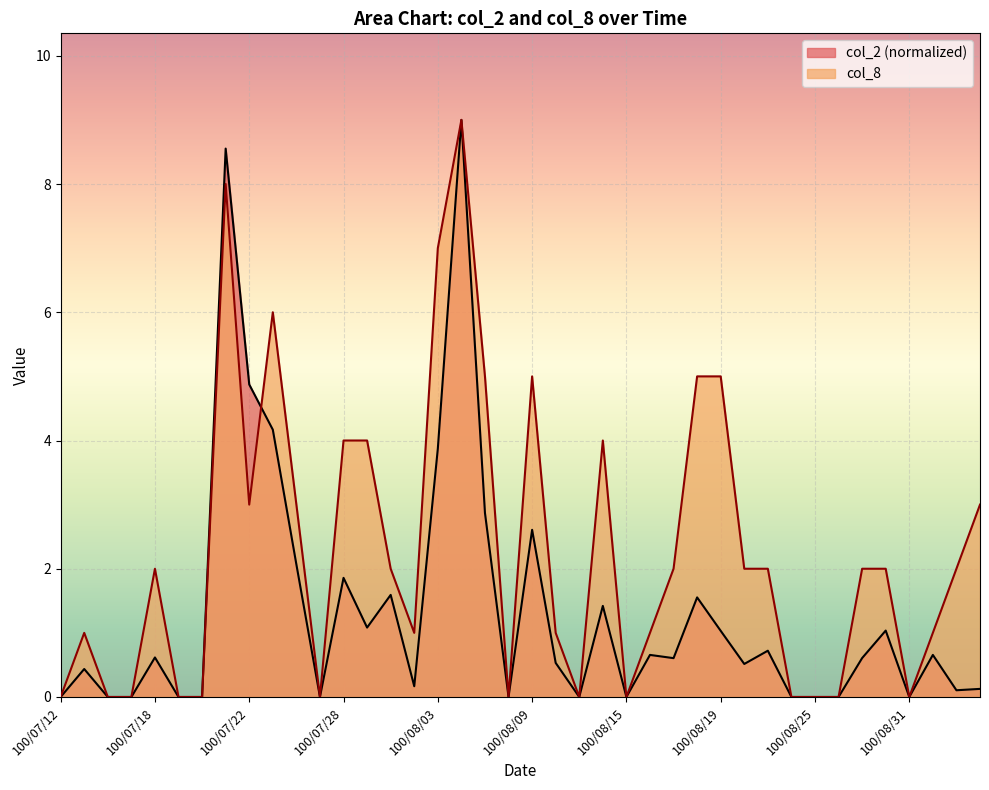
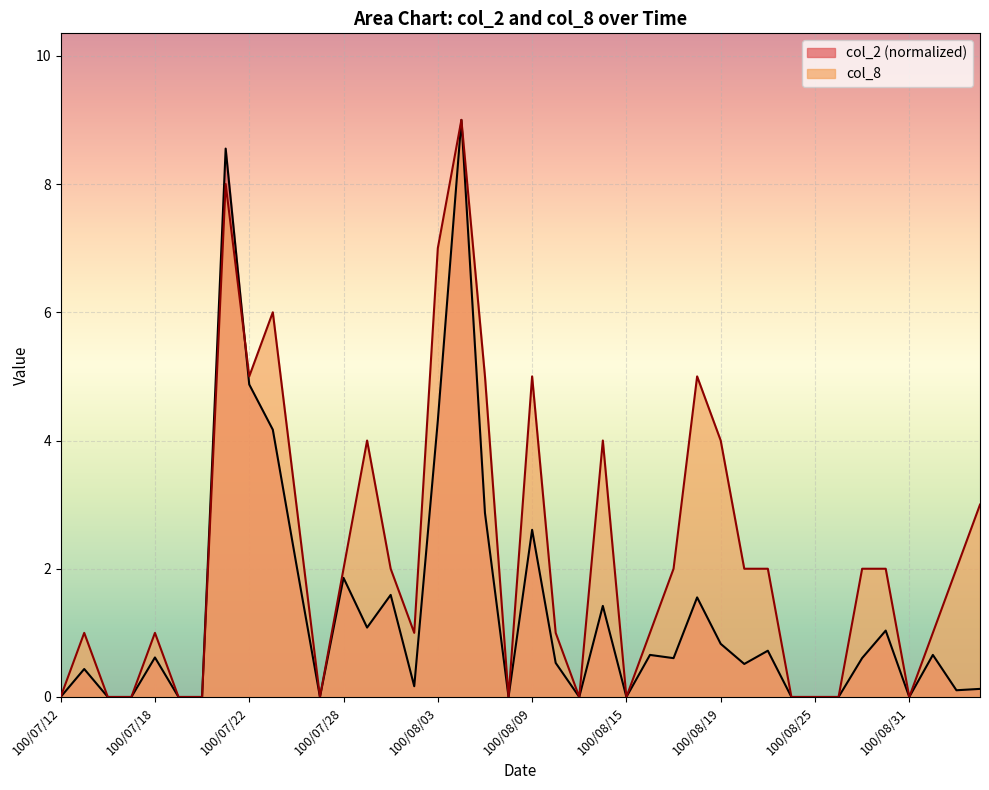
  {
    "col_2 (normalized)": {
      "100/07/18": 0.6,
      "100/07/22": 4.9,
      "100/07/28": 1.9,
-     "100/08/03": 3.9,
+     "100/08/03": 4.3,
      "100/08/09": 2.6,
-     "100/08/19": 1.0
+     "100/08/19": 0.8
    },
    "col_8": {
-     "100/07/18": 2,
-     "100/07/22": 3,
-     "100/07/28": 4,
+     "100/07/18": 1,
+     "100/07/22": 5,
+     "100/07/28": 2,
      "100/08/03": 7,
      "100/08/09": 5,
-     "100/08/19": 5
+     "100/08/19": 4
    }
  }
